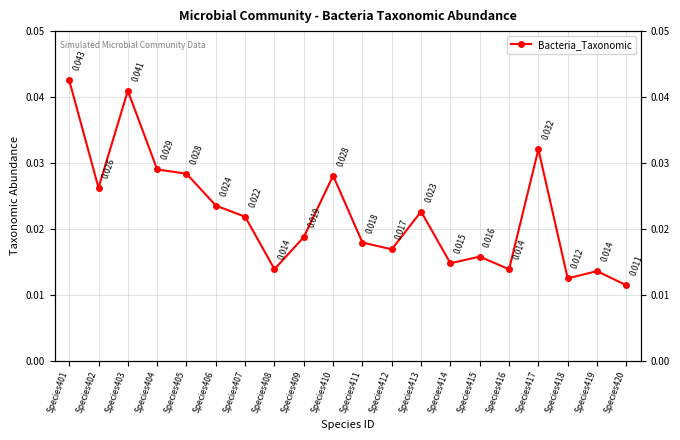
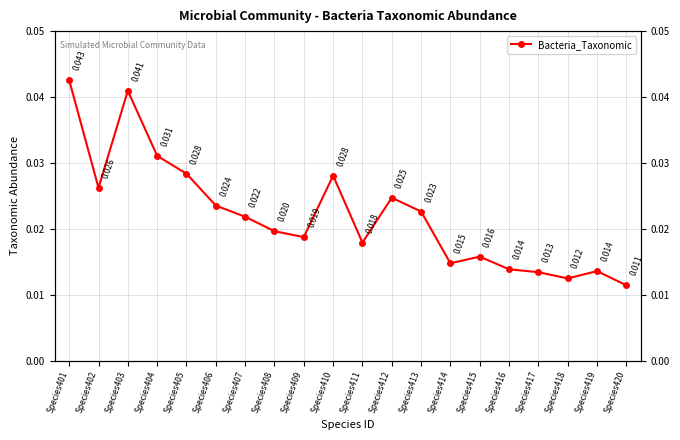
  {
    "Species401": 0.043,
    "Species402": 0.026,
    "Species403": 0.041,
-   "Species404": 0.029,
+   "Species404": 0.031,
    "Species405": 0.028,
    "Species406": 0.024,
    "Species407": 0.022,
-   "Species408": 0.014,
+   "Species408": 0.020,
    "Species409": 0.019,
    "Species410": 0.028,
    "Species411": 0.018,
-   "Species412": 0.017,
+   "Species412": 0.025,
    "Species413": 0.023,
    "Species414": 0.015,
    "Species415": 0.016,
    "Species416": 0.014,
-   "Species417": 0.032,
+   "Species417": 0.013,
    "Species418": 0.012,
    "Species419": 0.014,
    "Species420": 0.011
  }
